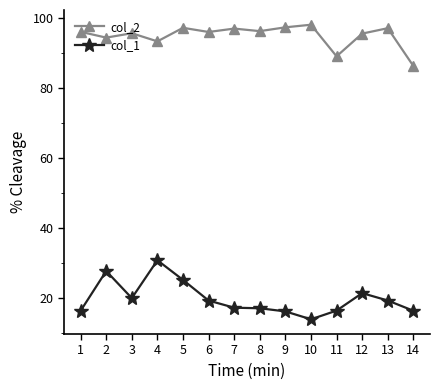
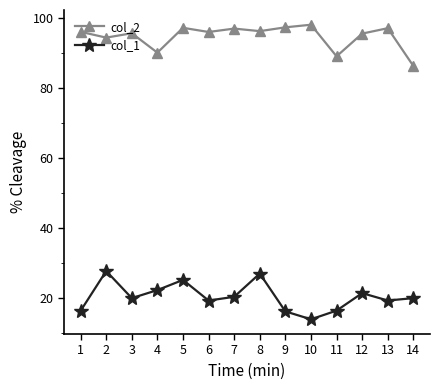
  {
    "col_2": {
      "1": 96,
      "2": 94,
      "3": 96,
-     "4": 93,
+     "4": 90,
      "5": 97,
      "6": 96,
      "7": 97,
      "8": 96,
      "9": 97,
      "10": 98,
      "11": 89,
      "12": 96,
      "13": 97,
      "14": 86
    },
    "col_1": {
      "1": 16,
      "2": 28,
      "3": 20,
-     "4": 31,
+     "4": 22,
      "5": 25,
      "6": 19,
-     "7": 17,
-     "8": 17,
+     "7": 20,
+     "8": 27,
      "9": 16,
      "10": 14,
      "11": 17,
      "12": 22,
      "13": 19,
-     "14": 16
+     "14": 20
    }
  }
